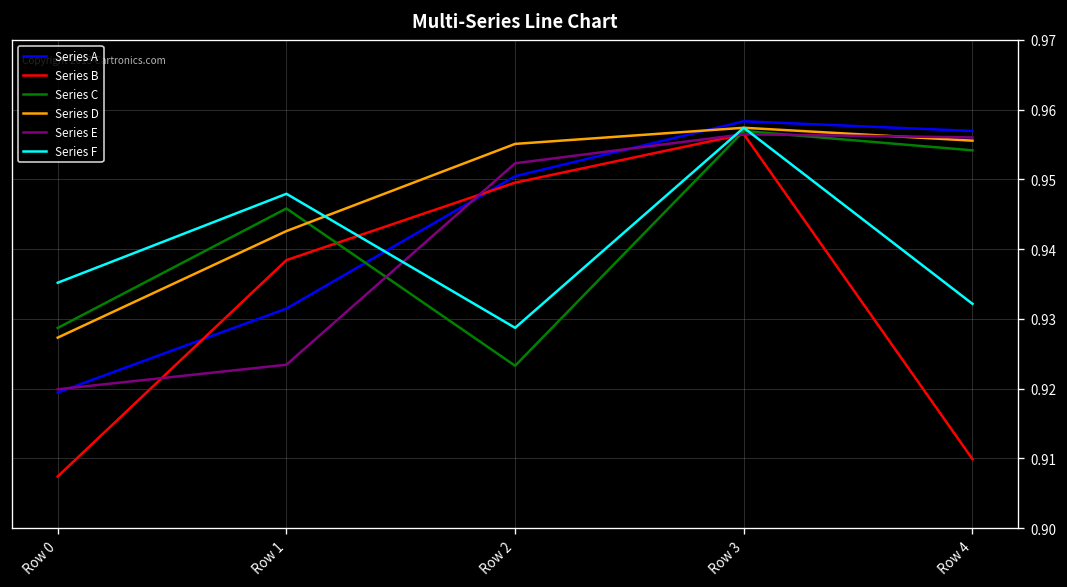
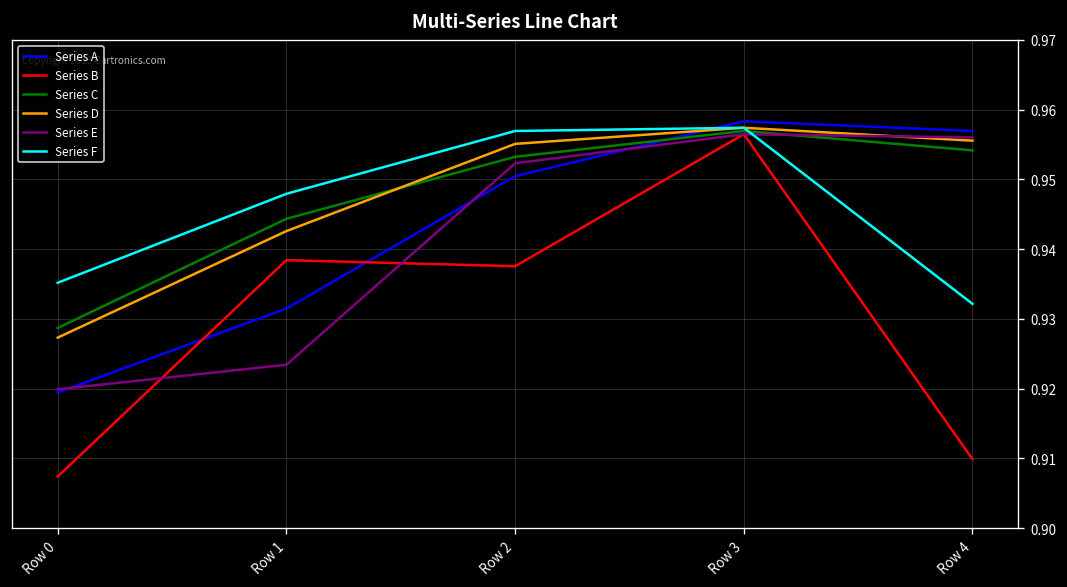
  {
    "Series A": {
      "Row 0": 0.919,
      "Row 1": 0.931,
      "Row 2": 0.950,
      "Row 3": 0.958,
      "Row 4": 0.957
    },
    "Series B": {
      "Row 0": 0.907,
      "Row 1": 0.938,
-     "Row 2": 0.950,
+     "Row 2": 0.938,
      "Row 4": 0.910
    },
    "Series C": {
      "Row 0": 0.929,
-     "Row 1": 0.946,
-     "Row 2": 0.923,
+     "Row 1": 0.944,
+     "Row 2": 0.953,
      "Row 3": 0.957,
      "Row 4": 0.954
    },
    "Series D": {
      "Row 0": 0.927,
      "Row 1": 0.943,
      "Row 2": 0.955,
      "Row 4": 0.956
    },
    "Series E": {
      "Row 0": 0.920,
      "Row 1": 0.923,
      "Row 2": 0.952,
      "Row 4": 0.956
    },
    "Series F": {
      "Row 0": 0.935,
      "Row 1": 0.948,
-     "Row 2": 0.929,
+     "Row 2": 0.957,
      "Row 4": 0.932
    }
  }
